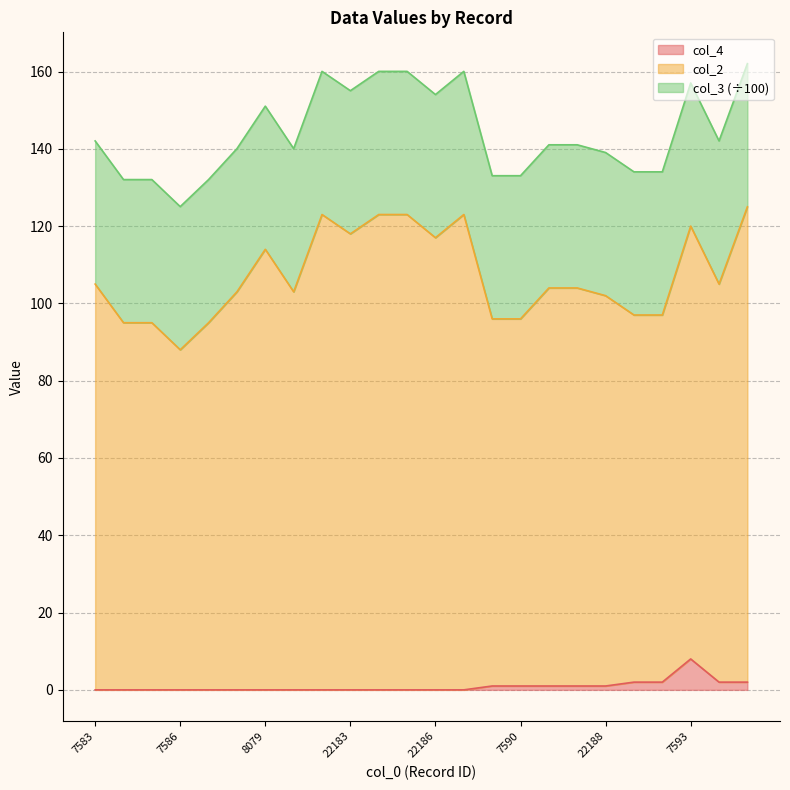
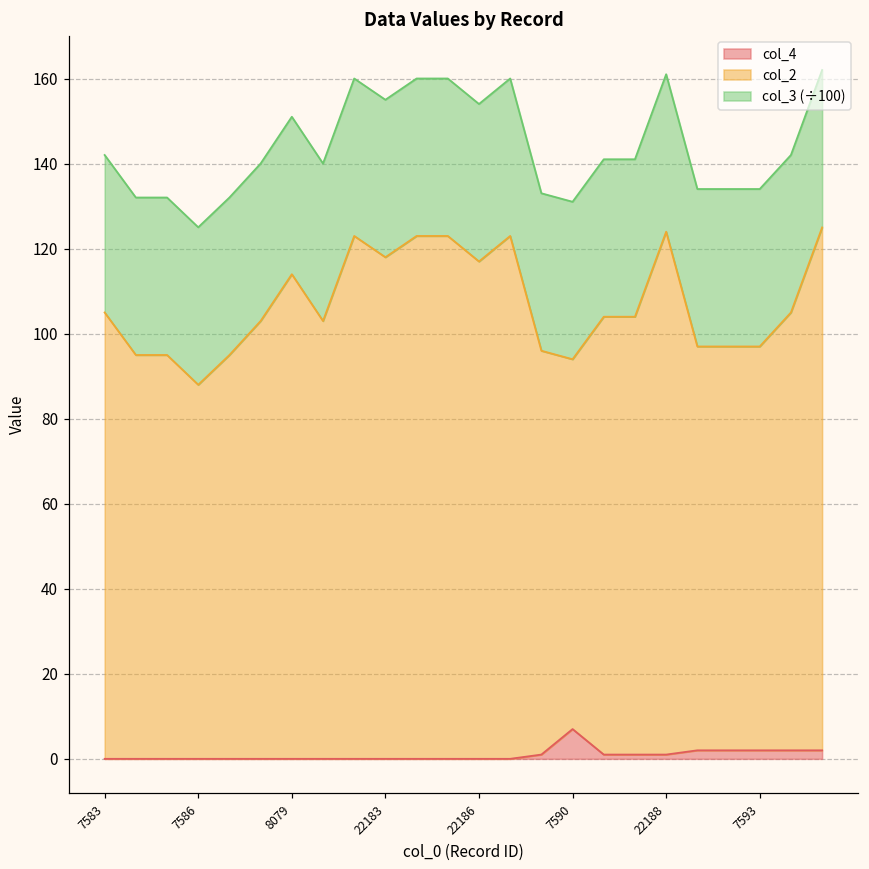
  {
    "col_4": {
      "7583": 0,
      "7586": 0,
      "8079": 0,
      "22183": 0,
      "22186": 0,
-     "7590": 1,
+     "7590": 7,
      "22188": 1,
-     "7593": 8
+     "7593": 2
    },
    "col_2": {
      "7583": 105,
      "7586": 88,
      "8079": 114,
      "22183": 118,
      "22186": 117,
-     "7590": 95,
-     "22188": 101,
-     "7593": 112
+     "7590": 87,
+     "22188": 123,
+     "7593": 95
    },
    "col_3 (÷100)": {
      "7583": 37,
      "7586": 37,
      "8079": 37,
      "22183": 37,
      "22186": 37,
      "7590": 37,
      "22188": 37
    }
  }
